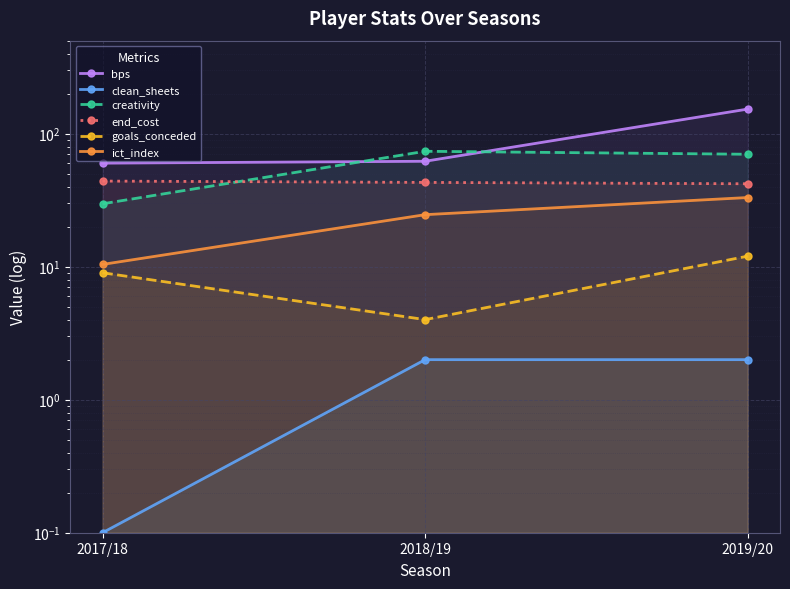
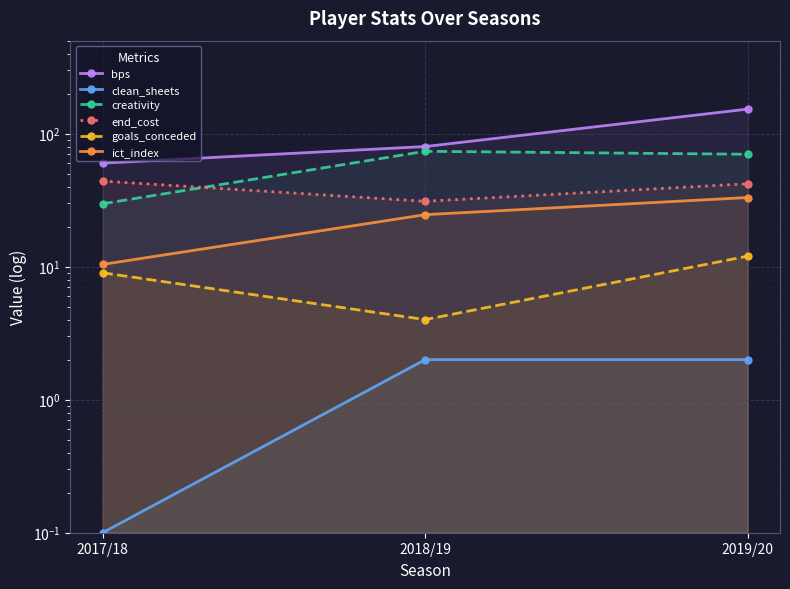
  {
    "bps": {
      "2017/18": 60,
-     "2018/19": 60,
+     "2018/19": 80,
      "2019/20": 150
    },
    "clean_sheets": {
      "2017/18": 0.10,
      "2018/19": 2,
      "2019/20": 2
    },
    "creativity": {
      "2017/18": 30,
      "2018/19": 70,
      "2019/20": 70
    },
    "end_cost": {
      "2017/18": 44,
-     "2018/19": 43,
+     "2018/19": 31,
      "2019/20": 42
    }
  }
